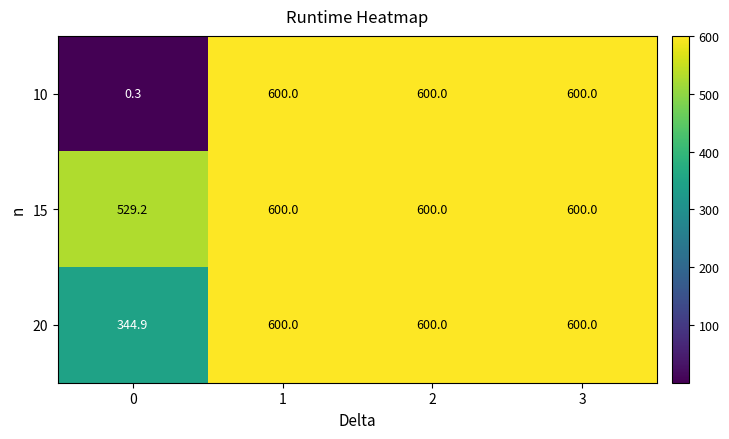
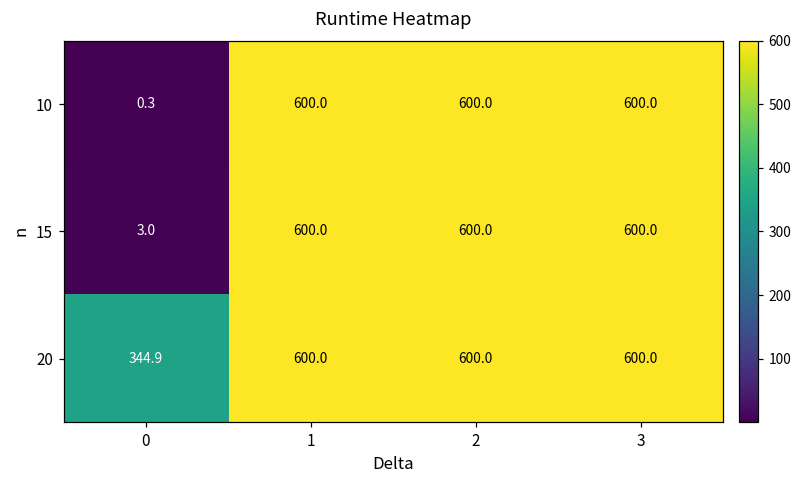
  {
    "10": {
      "0": 0.3,
      "1": 600.0,
      "2": 600.0,
      "3": 600.0
    },
    "15": {
-     "0": 529.2,
+     "0": 3.0,
      "1": 600.0,
      "2": 600.0,
      "3": 600.0
    },
    "20": {
      "0": 344.9,
      "1": 600.0,
      "2": 600.0,
      "3": 600.0
    }
  }
